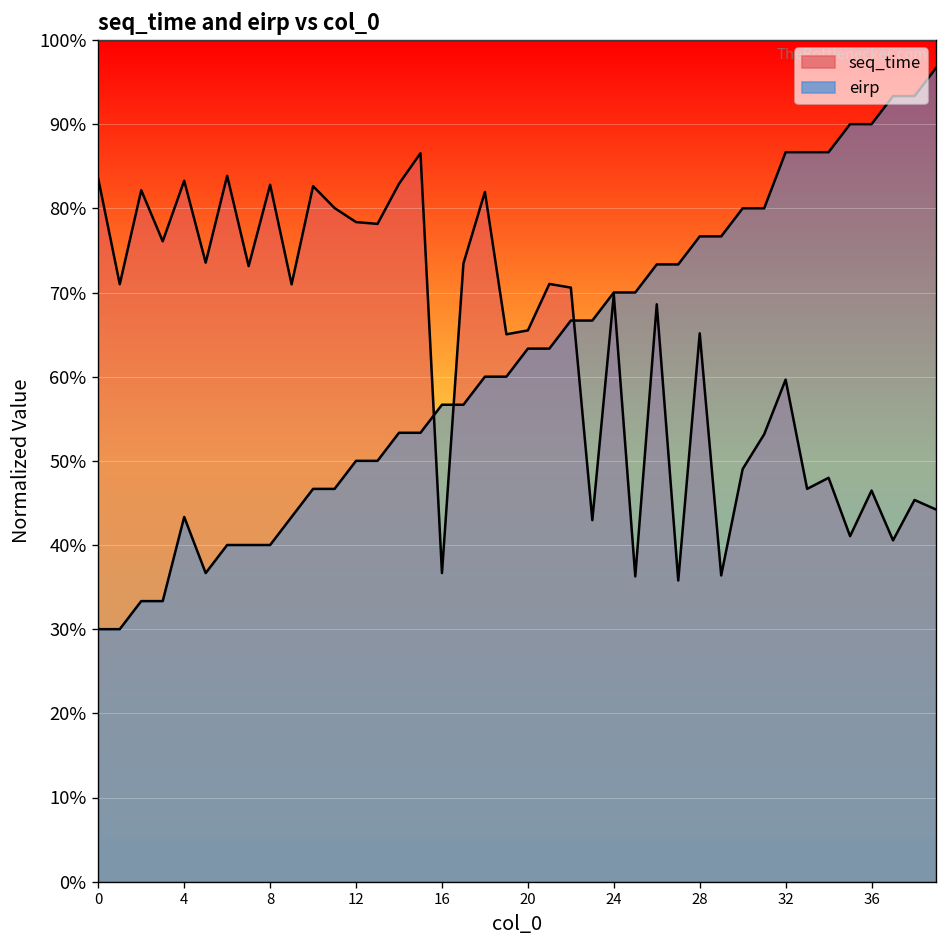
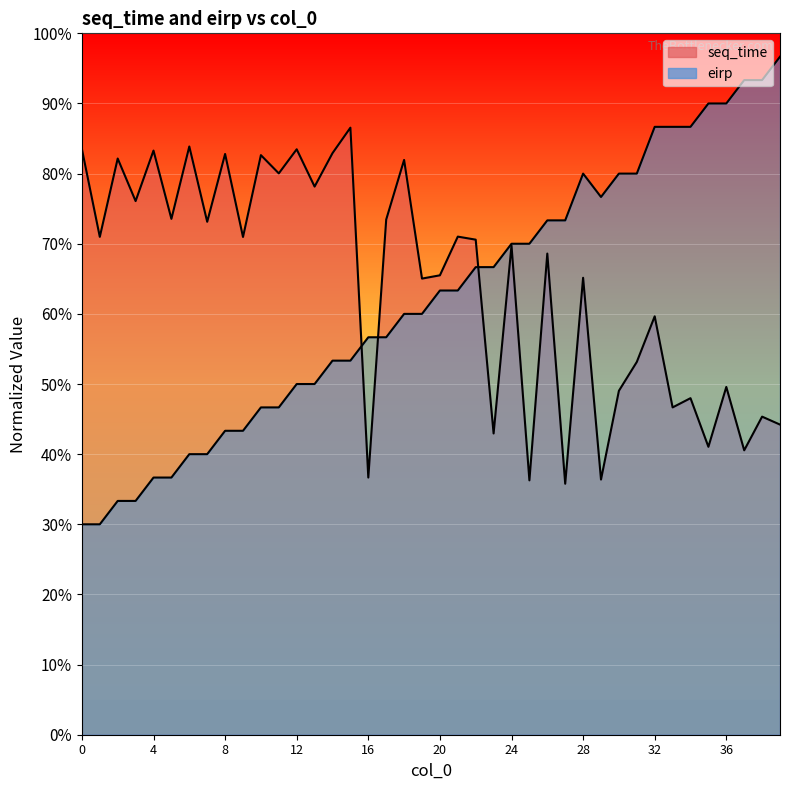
  {
    "seq_time": {
      "0": "84%",
      "4": "83%",
      "8": "83%",
-     "12": "78%",
+     "12": "83%",
      "16": "37%",
      "20": "65%",
      "28": "65%",
      "32": "60%",
-     "36": "46%"
+     "36": "50%"
    },
    "eirp": {
      "0": "30%",
-     "4": "43%",
-     "8": "40%",
+     "4": "37%",
+     "8": "43%",
      "12": "50%",
      "16": "57%",
      "20": "63%",
-     "28": "77%",
+     "28": "80%",
      "32": "87%",
      "36": "90%"
    }
  }
